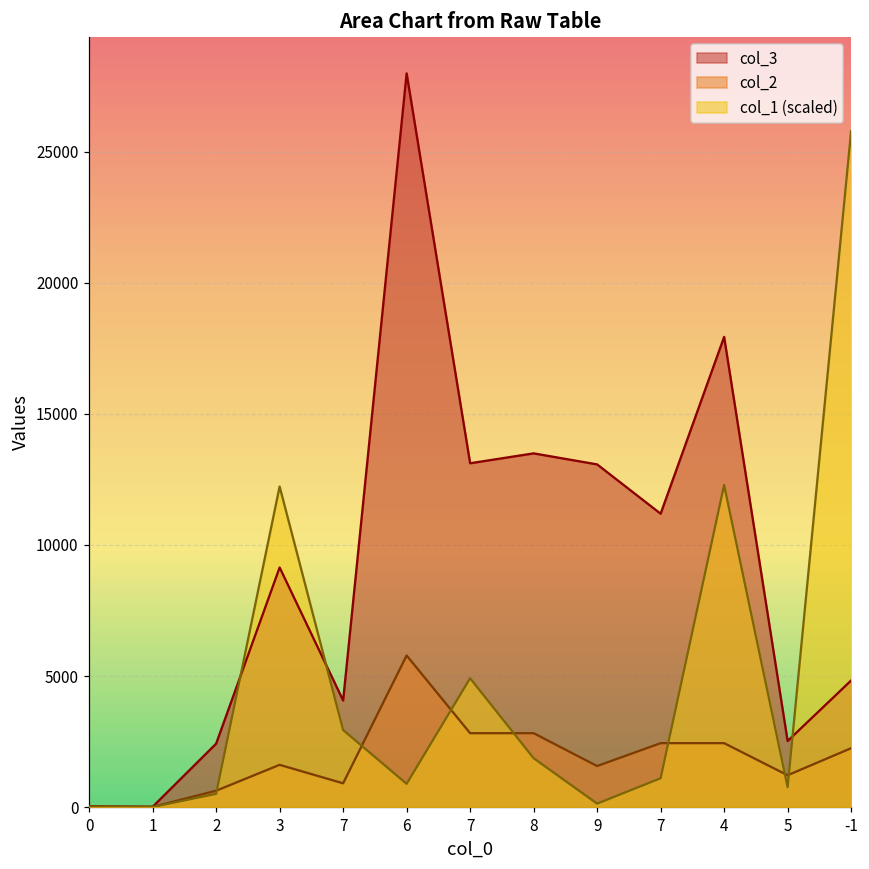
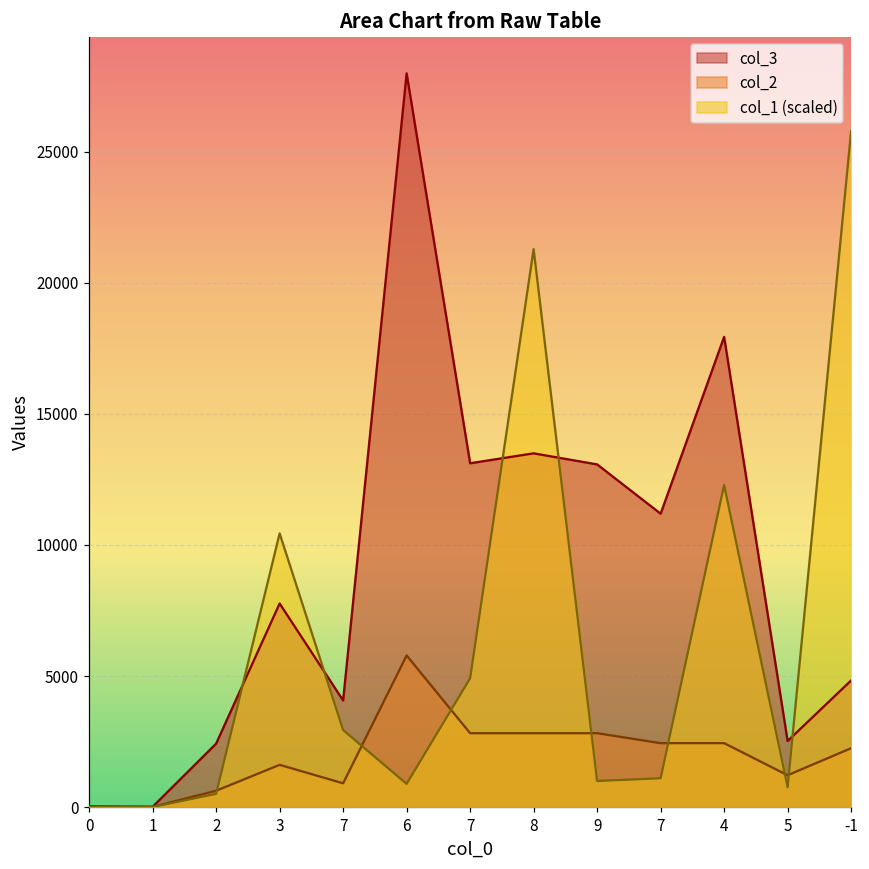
  {
    "col_3": {
      "2": 2400,
-     "3": 9100,
+     "3": 7800,
      "6": 28000,
      "8": 13500,
      "9": 13100,
      "4": 17900,
      "5": 2500,
      "-1": 4800
    },
    "col_2": {
      "2": 600,
      "3": 1600,
      "6": 5800,
      "8": 2800,
-     "9": 1600,
+     "9": 2800,
      "4": 2400,
      "5": 1200,
      "-1": 2200
    },
    "col_1 (scaled)": {
      "2": 500,
-     "3": 12200,
+     "3": 10400,
      "6": 900,
-     "8": 1900,
-     "9": 100,
+     "8": 21300,
+     "9": 1000,
      "4": 12300,
      "5": 800,
      "-1": 25800
    }
  }
